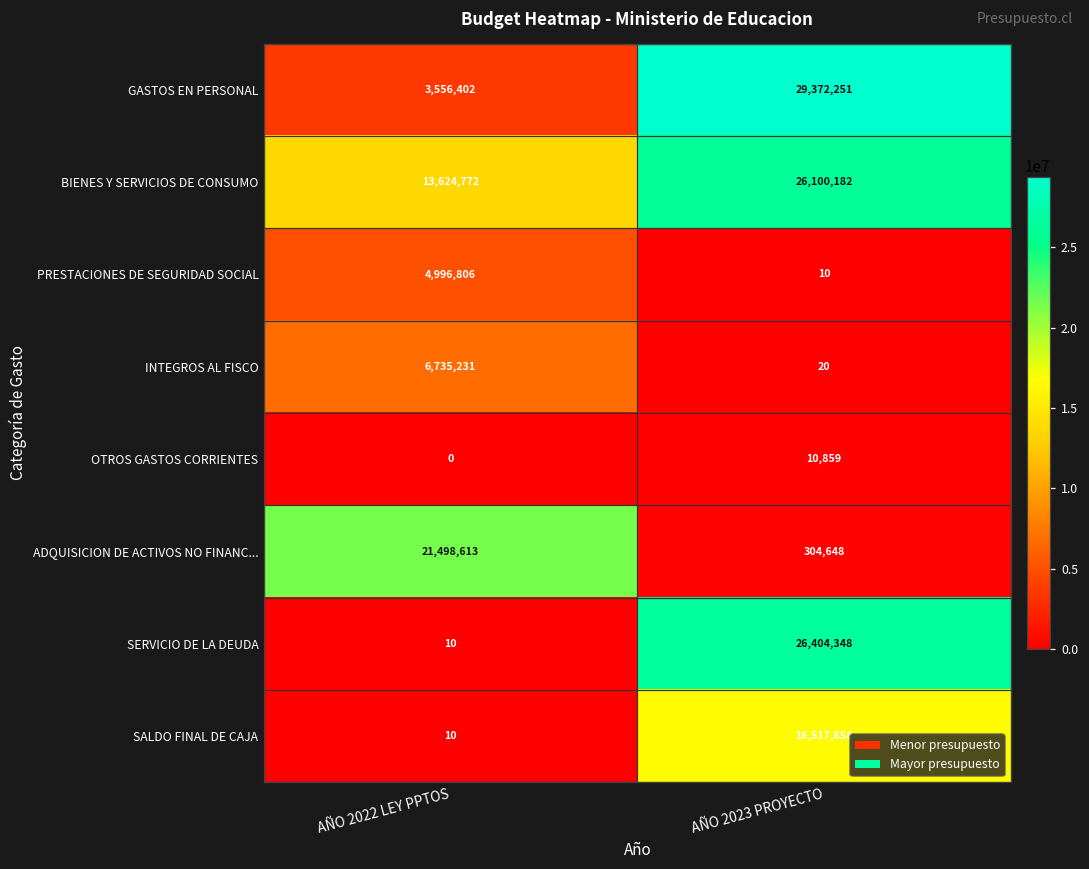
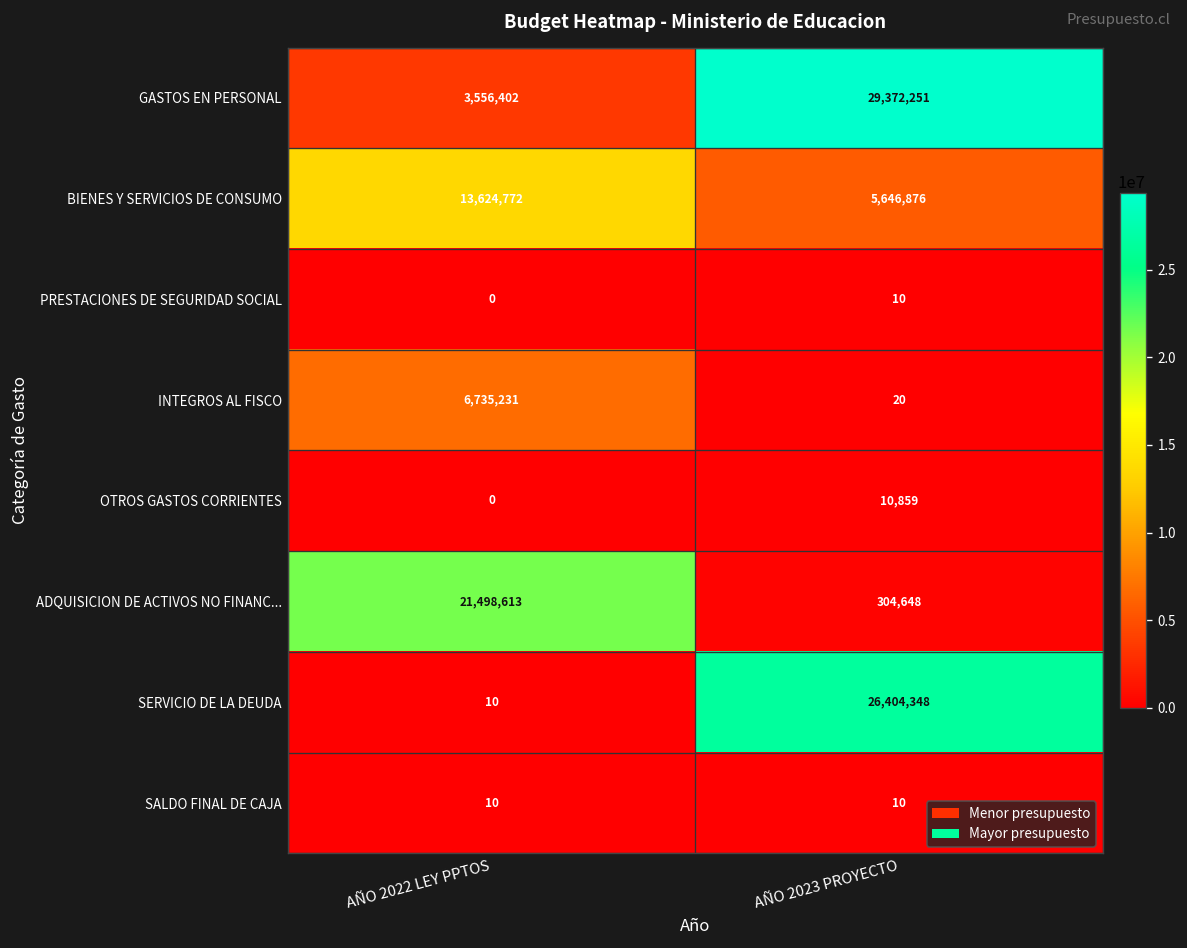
  {
    "GASTOS EN PERSONAL": {
      "AÑO 2022 LEY PPTOS": "3,556,402",
      "AÑO 2023 PROYECTO": "29,372,251"
    },
    "BIENES Y SERVICIOS DE CONSUMO": {
      "AÑO 2022 LEY PPTOS": "13,624,772",
-     "AÑO 2023 PROYECTO": "26,100,182"
+     "AÑO 2023 PROYECTO": "5,646,876"
    },
    "PRESTACIONES DE SEGURIDAD SOCIAL": {
-     "AÑO 2022 LEY PPTOS": "4,996,806",
+     "AÑO 2022 LEY PPTOS": "0",
      "AÑO 2023 PROYECTO": "10"
    },
    "INTEGROS AL FISCO": {
      "AÑO 2022 LEY PPTOS": "6,735,231",
      "AÑO 2023 PROYECTO": "20"
    },
    "OTROS GASTOS CORRIENTES": {
      "AÑO 2022 LEY PPTOS": "0",
      "AÑO 2023 PROYECTO": "10,859"
    },
    "ADQUISICION DE ACTIVOS NO FINANC...": {
      "AÑO 2022 LEY PPTOS": "21,498,613",
      "AÑO 2023 PROYECTO": "304,648"
    },
    "SERVICIO DE LA DEUDA": {
      "AÑO 2022 LEY PPTOS": "10",
      "AÑO 2023 PROYECTO": "26,404,348"
    },
    "SALDO FINAL DE CAJA": {
      "AÑO 2022 LEY PPTOS": "10",
-     "AÑO 2023 PROYECTO": "16,517,858"
+     "AÑO 2023 PROYECTO": "10"
    }
  }
